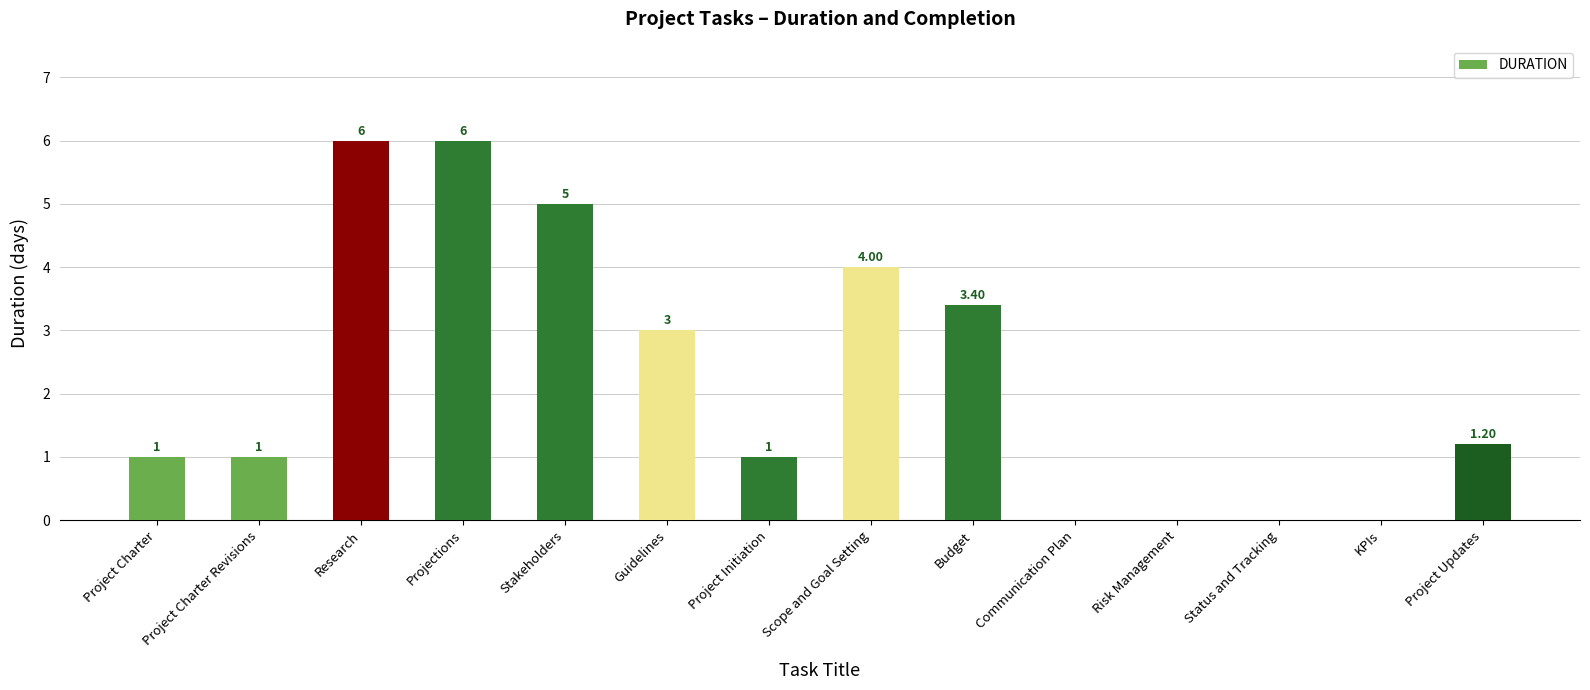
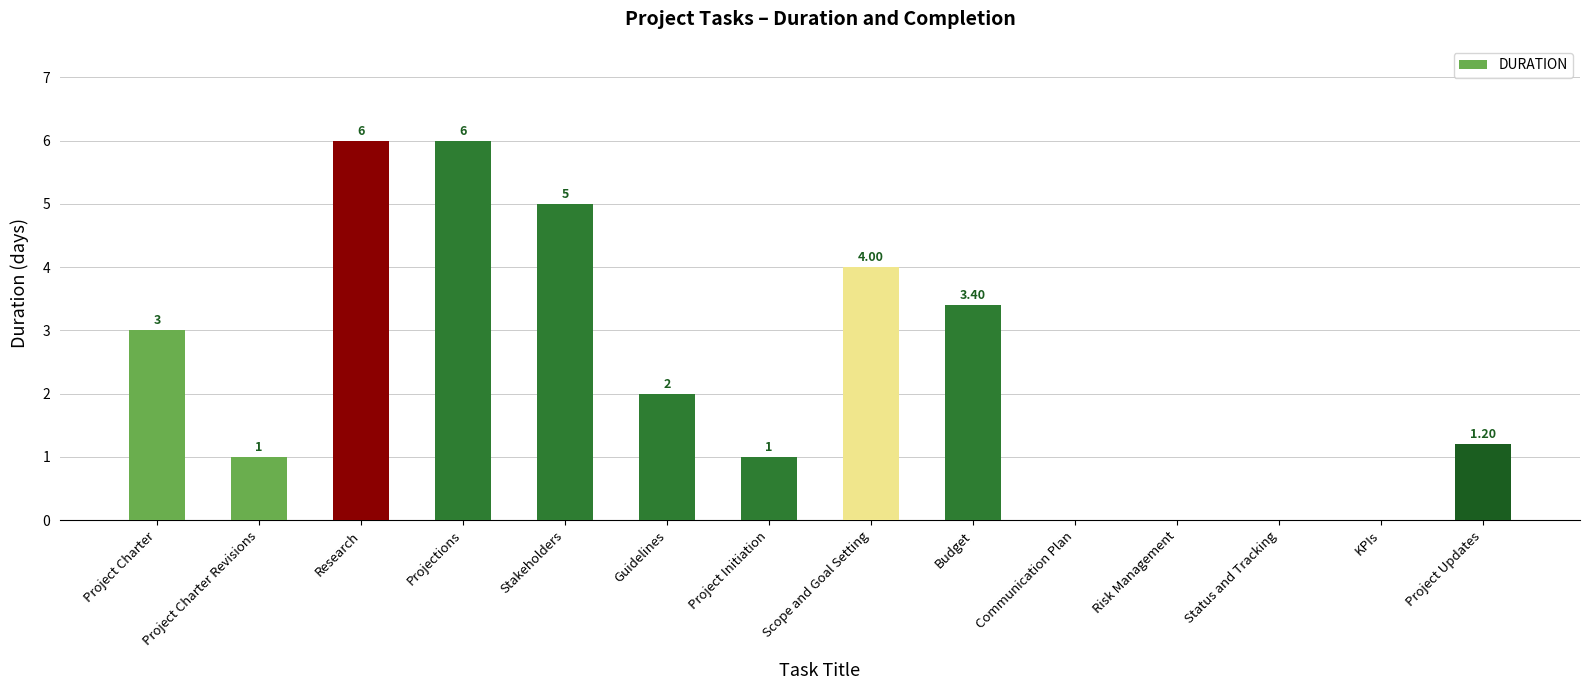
  {
-   "Project Charter": 1,
+   "Project Charter": 3,
    "Project Charter Revisions": 1,
    "Research": 6,
    "Projections": 6,
    "Stakeholders": 5,
-   "Guidelines": 3,
+   "Guidelines": 2,
    "Project Initiation": 1,
    "Scope and Goal Setting": 4.00,
    "Budget": 3.40,
    "Project Updates": 1.20
  }
